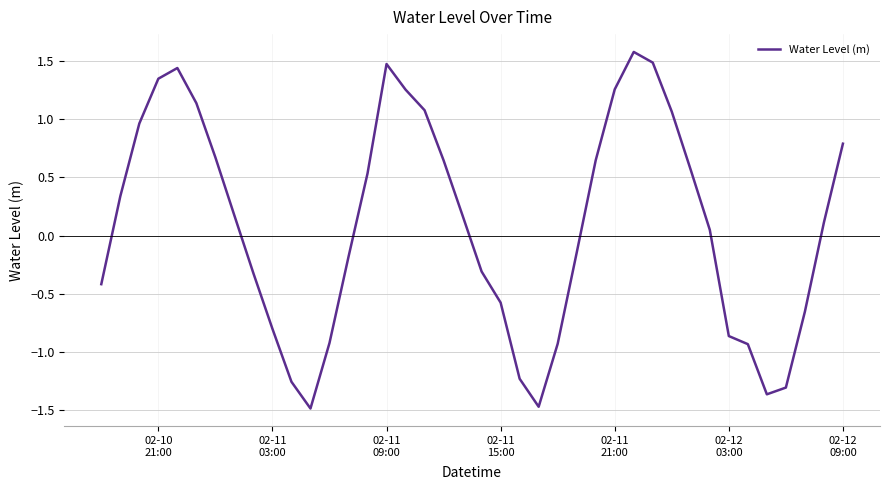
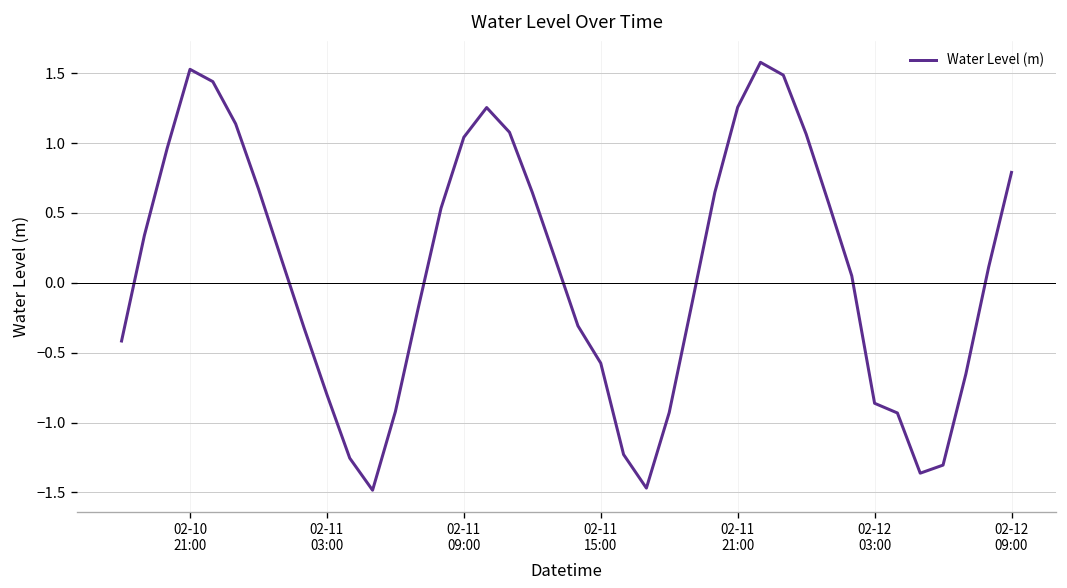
  {
-   "02-10 21:00": 1.35,
+   "02-10 21:00": 1.53,
    "02-11 03:00": -0.80,
-   "02-11 09:00": 1.47,
+   "02-11 09:00": 1.04,
    "02-11 15:00": -0.58,
    "02-11 21:00": 1.26,
    "02-12 03:00": -0.86,
    "02-12 09:00": 0.79
  }
